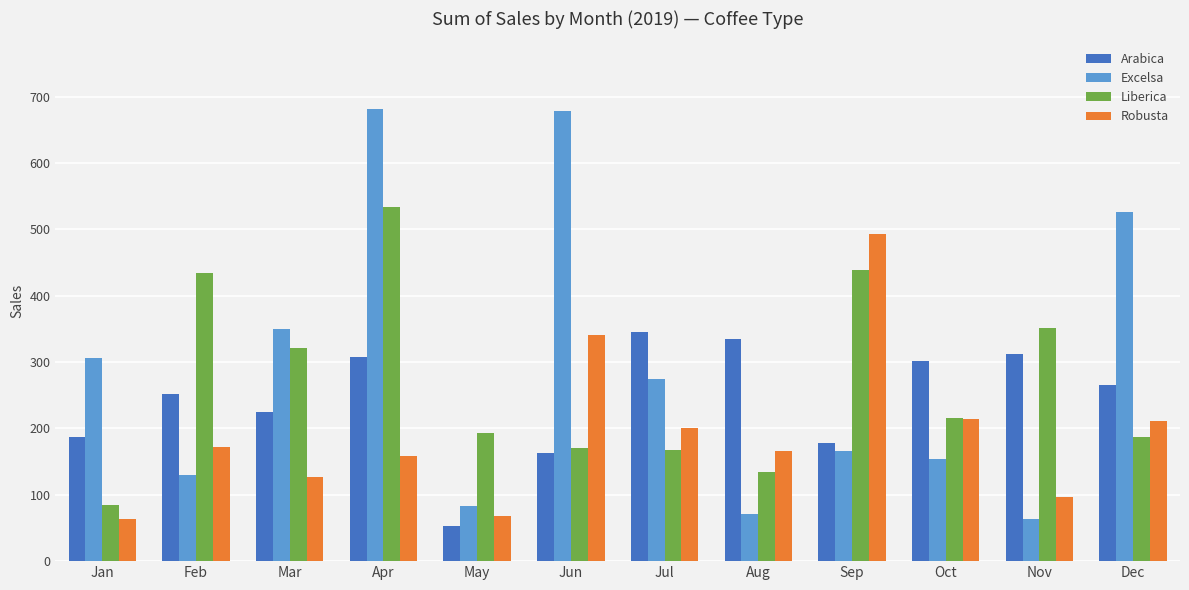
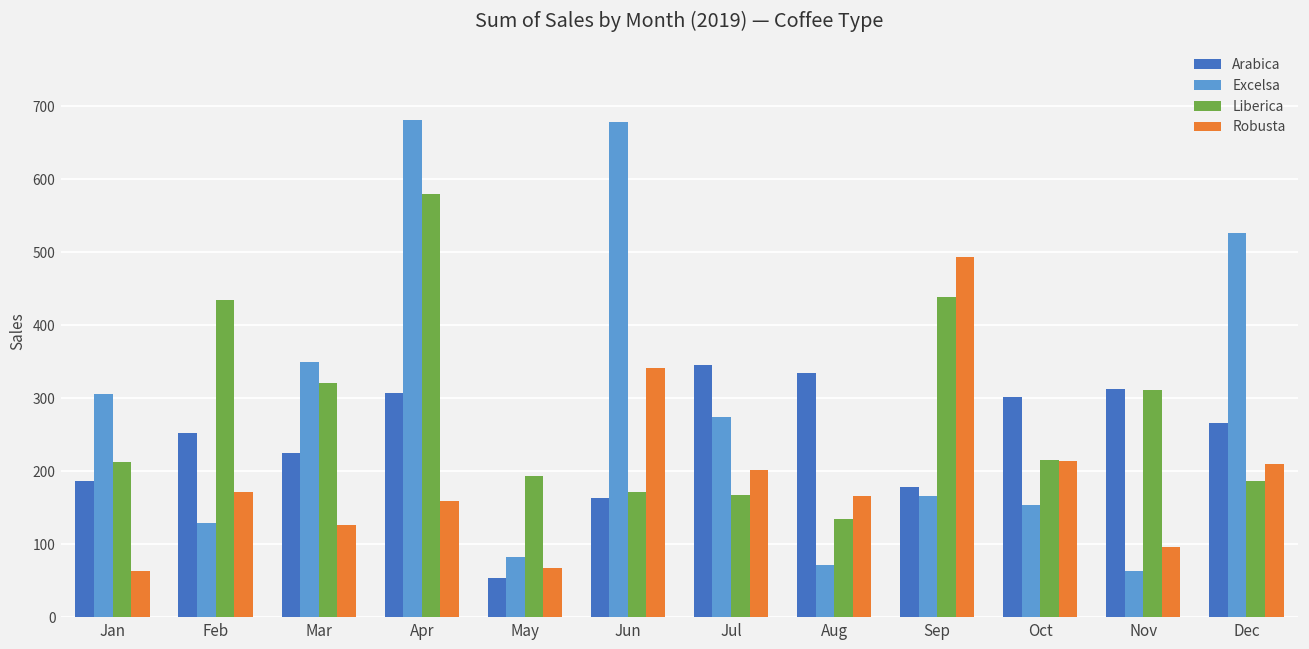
  {
    "Liberica": {
-     "Jan": 80,
+     "Jan": 210,
      "Feb": 430,
      "Mar": 320,
-     "Apr": 530,
+     "Apr": 580,
      "May": 190,
      "Jun": 170,
      "Jul": 170,
      "Aug": 130,
      "Sep": 440,
      "Oct": 220,
-     "Nov": 350,
+     "Nov": 310,
      "Dec": 190
    },
    "Robusta": {
      "Jan": 60,
      "Feb": 170,
      "Mar": 130,
      "Apr": 160,
      "May": 70,
      "Jun": 340,
      "Jul": 200,
      "Aug": 170,
      "Sep": 490,
      "Oct": 210,
      "Nov": 100,
      "Dec": 210
    }
  }
